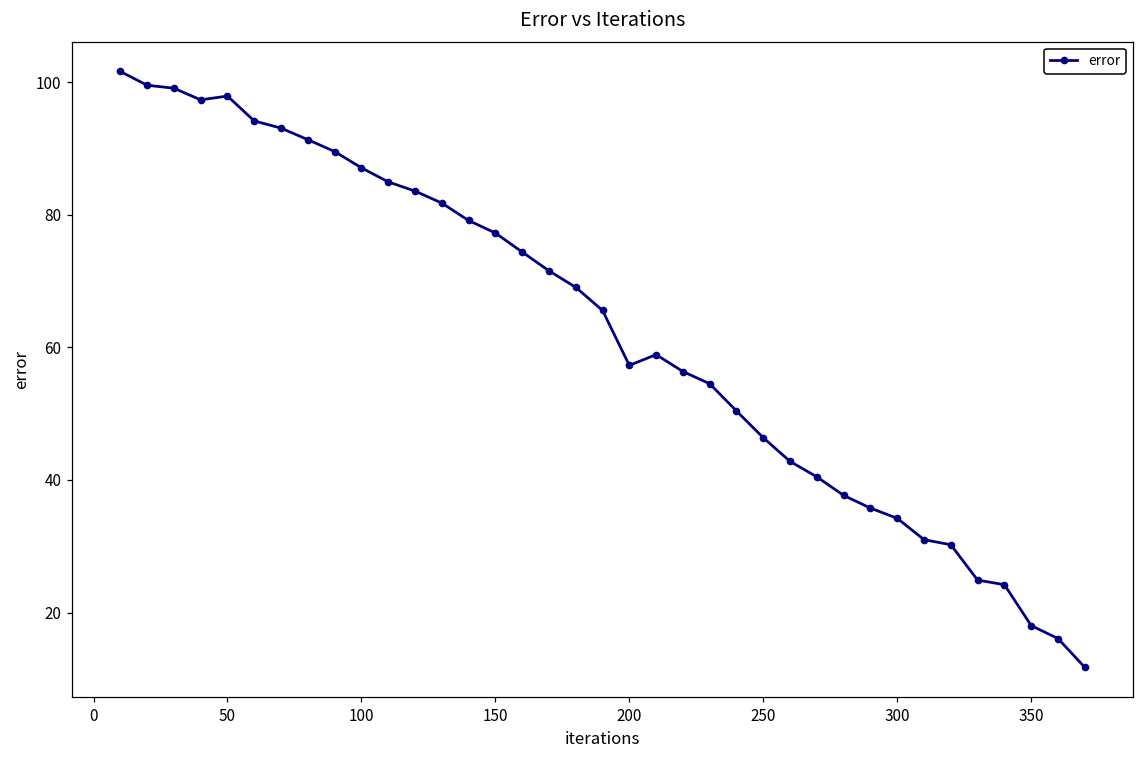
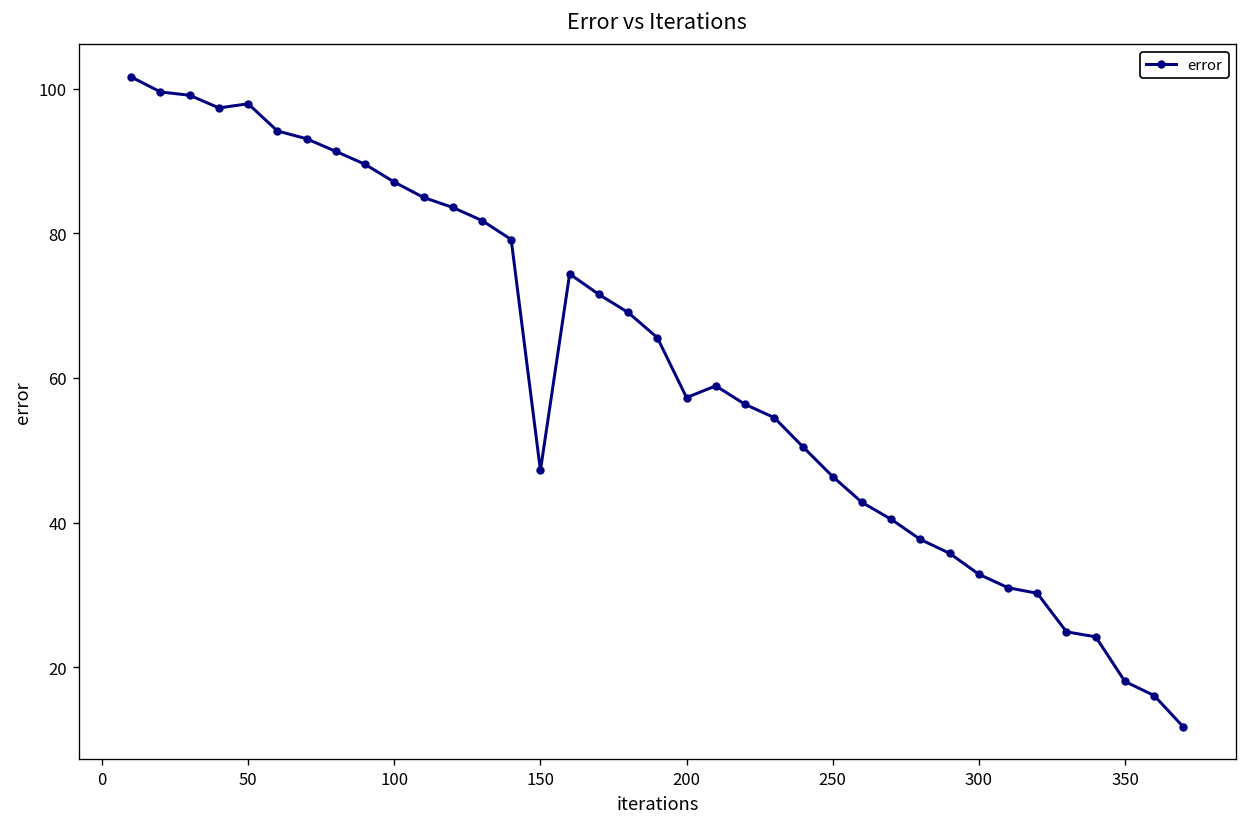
  {
    "50": 98,
    "100": 87,
-   "150": 77,
+   "150": 47,
    "200": 57,
    "250": 46,
-   "300": 34,
+   "300": 33,
    "350": 18
  }
